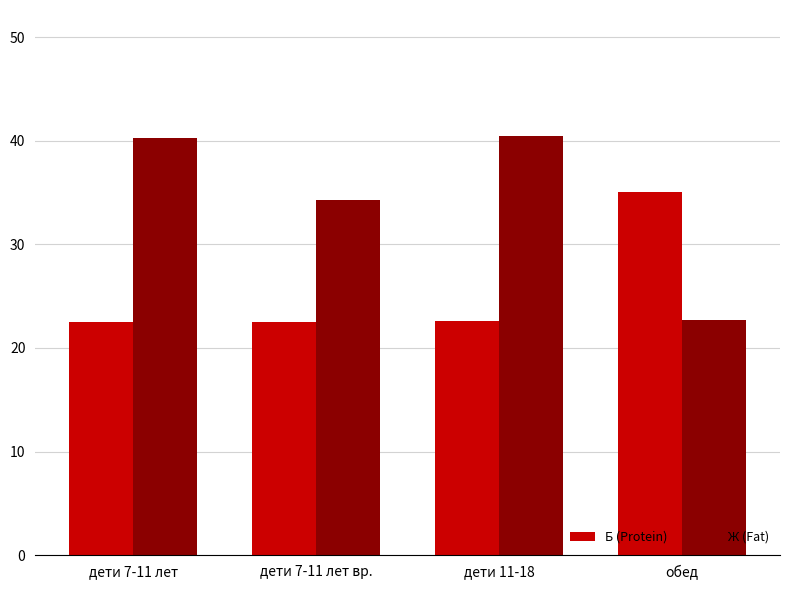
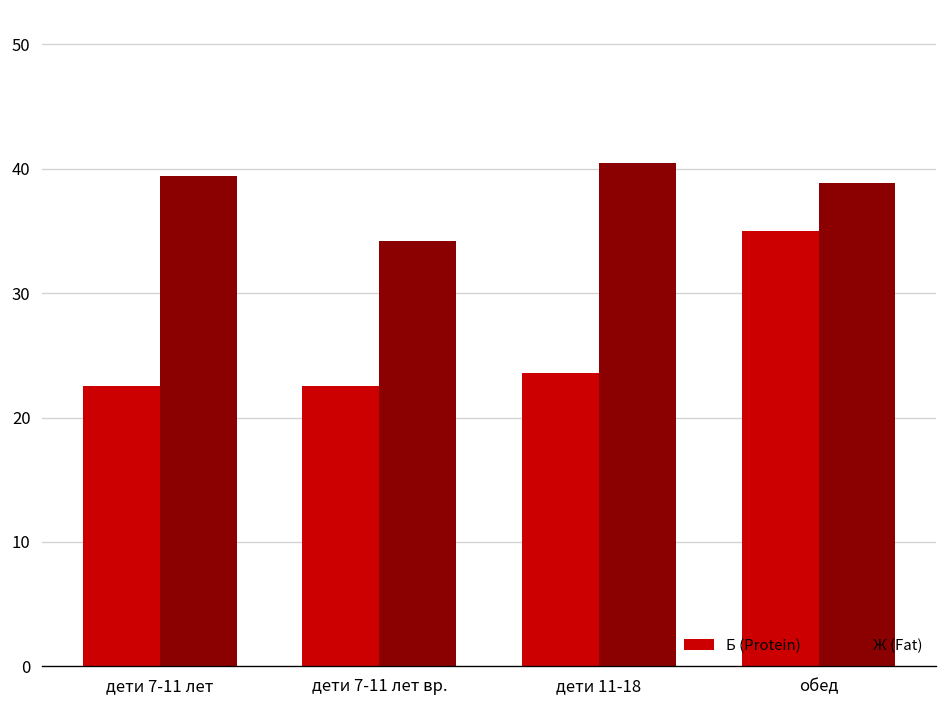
  {
    "Б (Protein)": {
      "дети 7-11 лет": 22.5,
      "дети 7-11 лет вр.": 22.5,
-     "дети 11-18": 22.6,
+     "дети 11-18": 23.6,
      "обед": 35.0
    },
    "Ж (Fat)": {
-     "дети 7-11 лет": 40.3,
+     "дети 7-11 лет": 39.5,
      "дети 7-11 лет вр.": 34.2,
      "дети 11-18": 40.5,
-     "обед": 22.7
+     "обед": 38.9
    }
  }
